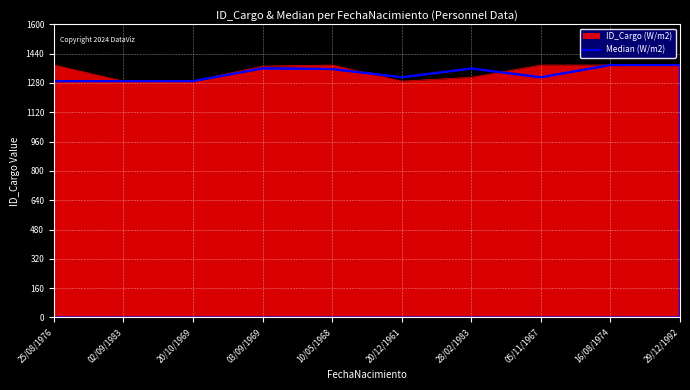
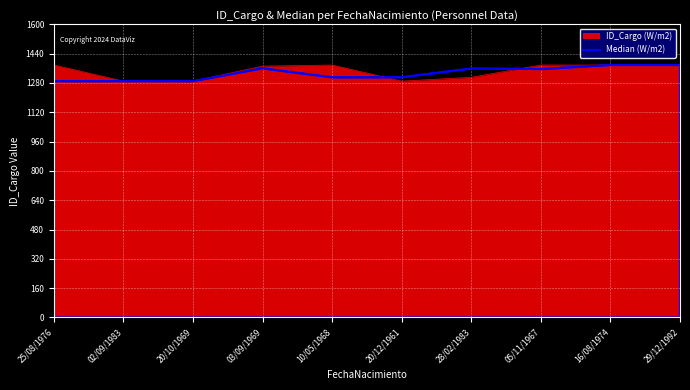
  {
    "ID_Cargo (W/m2)": {
      "10/05/1968": 1380,
      "20/12/1961": 1290,
      "28/02/1983": 1310,
      "05/11/1967": 1380
    },
    "Median (W/m2)": {
      "25/08/1976": 1290,
-     "10/05/1968": 1360,
+     "10/05/1968": 1310,
      "20/12/1961": 1310,
      "28/02/1983": 1360,
-     "05/11/1967": 1310
+     "05/11/1967": 1360
    }
  }
